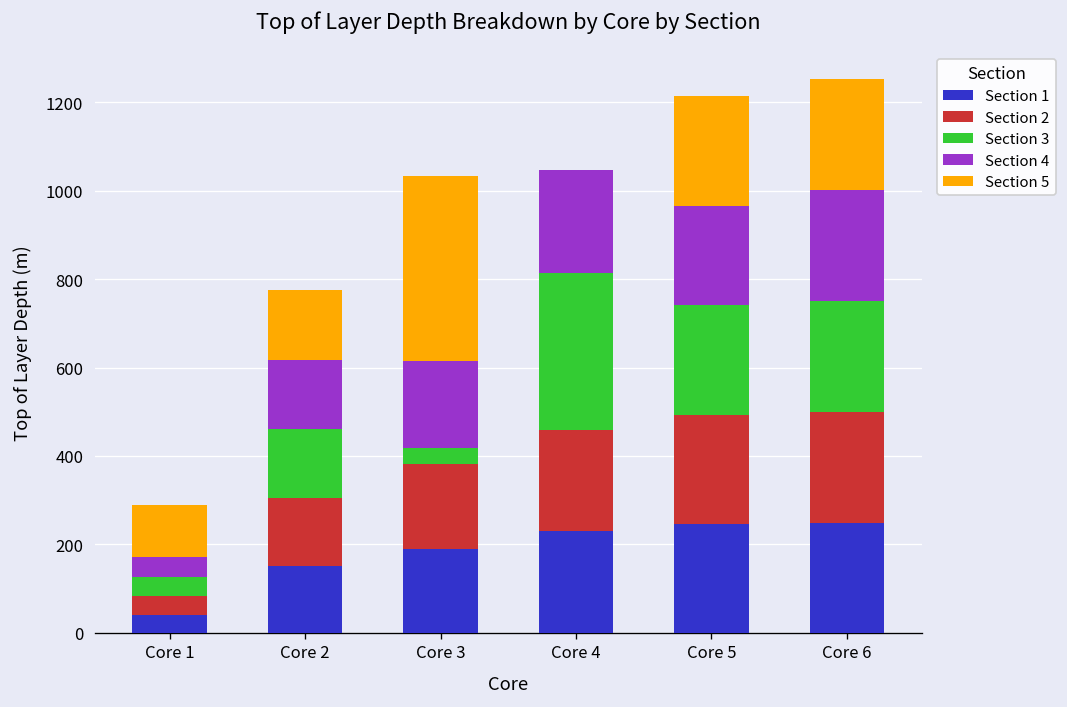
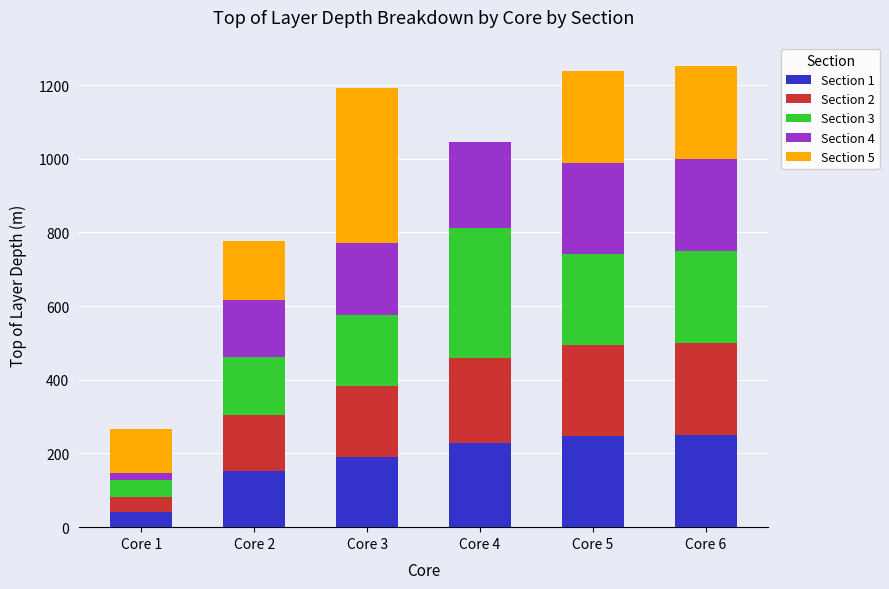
  {
    "Section 1": {
      "Core 1": 40,
      "Core 2": 150,
      "Core 3": 190,
      "Core 4": 230,
      "Core 5": 250,
      "Core 6": 250
    },
    "Section 2": {
      "Core 1": 40,
      "Core 2": 150,
      "Core 3": 190,
      "Core 4": 230,
      "Core 5": 250,
      "Core 6": 250
    },
    "Section 3": {
      "Core 1": 40,
      "Core 2": 160,
-     "Core 3": 40,
+     "Core 3": 190,
      "Core 4": 350,
      "Core 5": 250,
      "Core 6": 250
    },
    "Section 4": {
-     "Core 1": 50,
+     "Core 1": 20,
      "Core 2": 160,
      "Core 3": 200,
      "Core 4": 230,
-     "Core 5": 220,
+     "Core 5": 250,
      "Core 6": 250
    },
    "Section 5": {
      "Core 1": 120,
      "Core 2": 160,
      "Core 3": 420,
      "Core 4": 0,
      "Core 5": 250,
      "Core 6": 250
    }
  }
